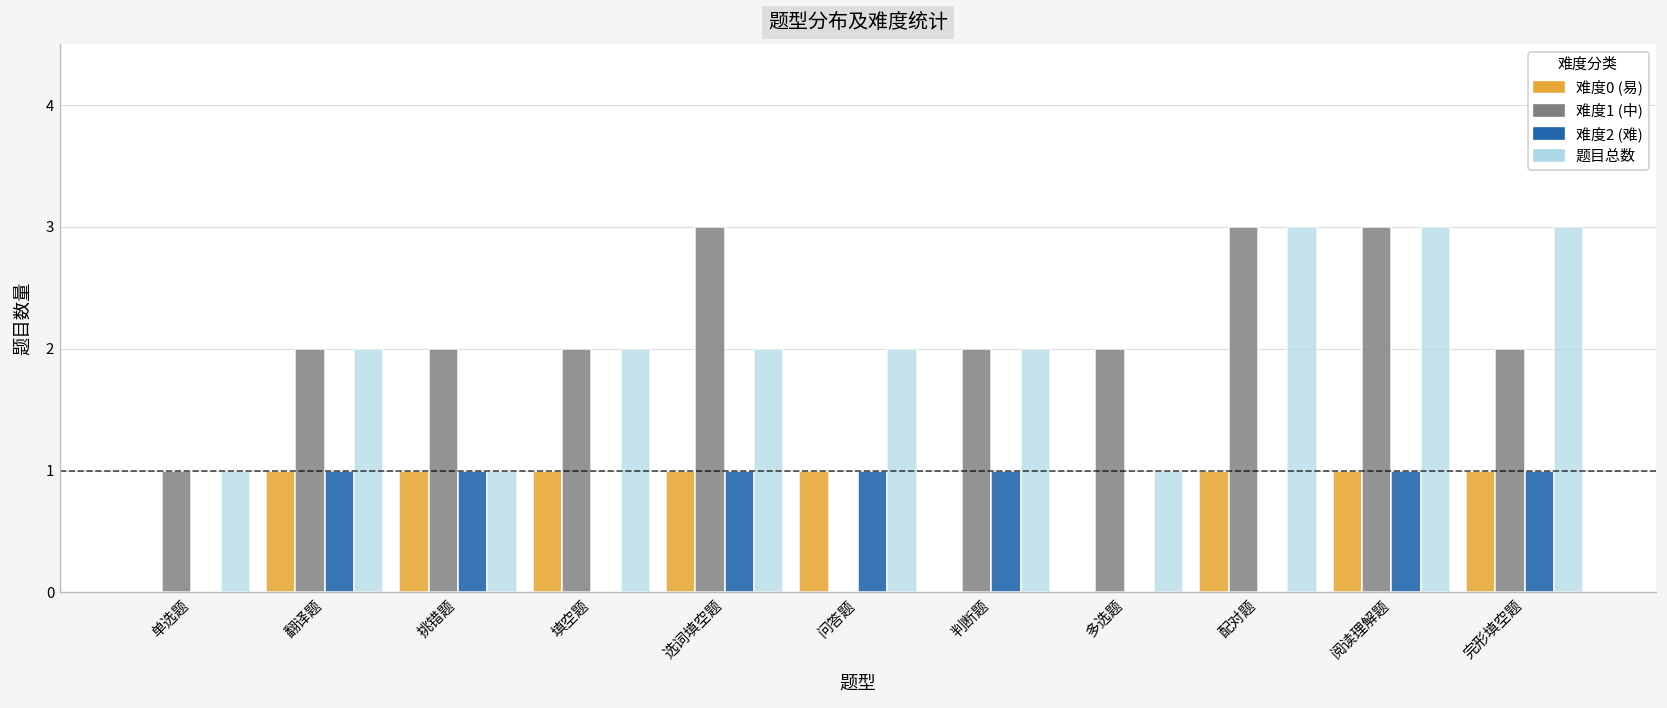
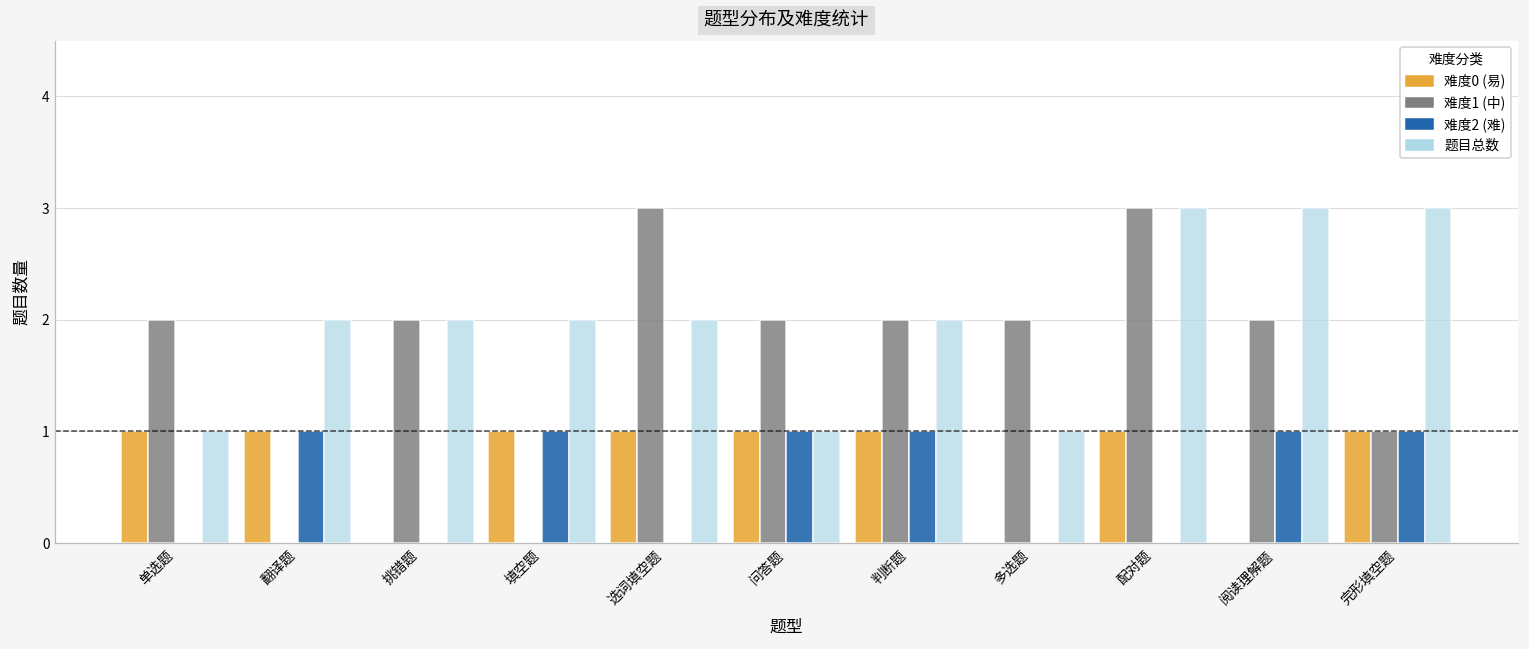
  {
    "难度0 (易)": {
-     "单选题": 0,
+     "单选题": 1,
      "翻译题": 1,
-     "挑错题": 1,
+     "挑错题": 0,
      "填空题": 1,
      "选词填空题": 1,
      "问答题": 1,
-     "判断题": 0,
+     "判断题": 1,
      "多选题": 0,
      "配对题": 1,
-     "阅读理解题": 1,
+     "阅读理解题": 0,
      "完形填空题": 1
    },
    "难度1 (中)": {
-     "单选题": 1,
-     "翻译题": 2,
+     "单选题": 2,
+     "翻译题": 0,
      "挑错题": 2,
-     "填空题": 2,
+     "填空题": 0,
      "选词填空题": 3,
-     "问答题": 0,
+     "问答题": 2,
      "判断题": 2,
      "多选题": 2,
      "配对题": 3,
-     "阅读理解题": 3,
-     "完形填空题": 2
+     "阅读理解题": 2,
+     "完形填空题": 1
    },
    "难度2 (难)": {
      "单选题": 0,
      "翻译题": 1,
-     "挑错题": 1,
-     "填空题": 0,
-     "选词填空题": 1,
+     "挑错题": 0,
+     "填空题": 1,
+     "选词填空题": 0,
      "问答题": 1,
      "判断题": 1,
      "多选题": 0,
      "配对题": 0,
      "阅读理解题": 1,
      "完形填空题": 1
    },
    "题目总数": {
      "单选题": 1,
      "翻译题": 2,
-     "挑错题": 1,
+     "挑错题": 2,
      "填空题": 2,
      "选词填空题": 2,
-     "问答题": 2,
+     "问答题": 1,
      "判断题": 2,
      "多选题": 1,
      "配对题": 3,
      "阅读理解题": 3,
      "完形填空题": 3
    }
  }
